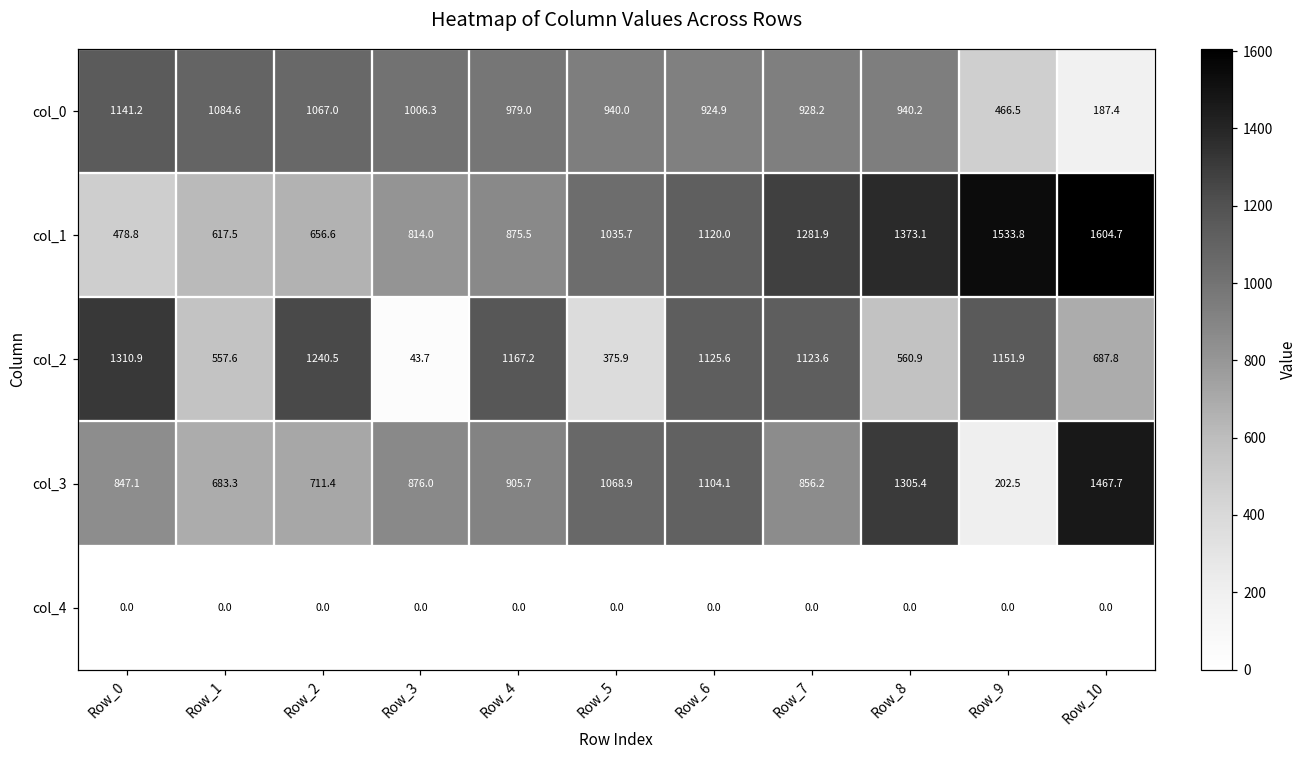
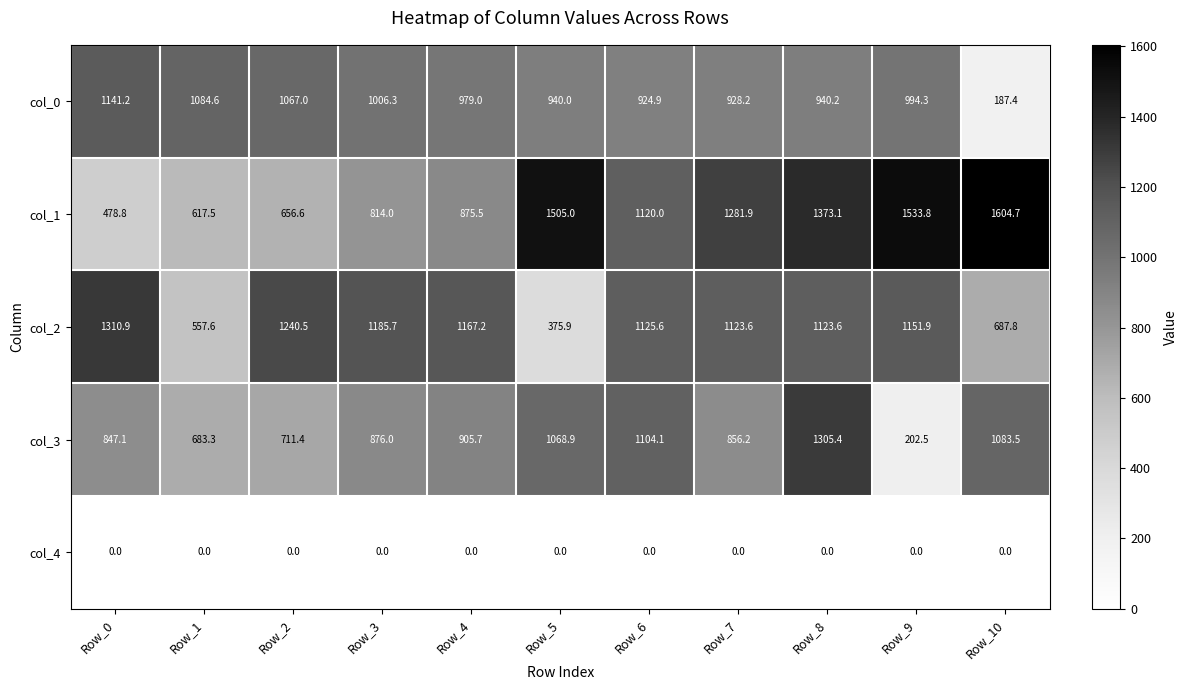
  {
    "col_0": {
      "Row_0": 1141.2,
      "Row_1": 1084.6,
      "Row_2": 1067.0,
      "Row_3": 1006.3,
      "Row_4": 979.0,
      "Row_5": 940.0,
      "Row_6": 924.9,
      "Row_7": 928.2,
      "Row_8": 940.2,
-     "Row_9": 466.5,
+     "Row_9": 994.3,
      "Row_10": 187.4
    },
    "col_1": {
      "Row_0": 478.8,
      "Row_1": 617.5,
      "Row_2": 656.6,
      "Row_3": 814.0,
      "Row_4": 875.5,
-     "Row_5": 1035.7,
+     "Row_5": 1505.0,
      "Row_6": 1120.0,
      "Row_7": 1281.9,
      "Row_8": 1373.1,
      "Row_9": 1533.8,
      "Row_10": 1604.7
    },
    "col_2": {
      "Row_0": 1310.9,
      "Row_1": 557.6,
      "Row_2": 1240.5,
-     "Row_3": 43.7,
+     "Row_3": 1185.7,
      "Row_4": 1167.2,
      "Row_5": 375.9,
      "Row_6": 1125.6,
      "Row_7": 1123.6,
-     "Row_8": 560.9,
+     "Row_8": 1123.6,
      "Row_9": 1151.9,
      "Row_10": 687.8
    },
    "col_3": {
      "Row_0": 847.1,
      "Row_1": 683.3,
      "Row_2": 711.4,
      "Row_3": 876.0,
      "Row_4": 905.7,
      "Row_5": 1068.9,
      "Row_6": 1104.1,
      "Row_7": 856.2,
      "Row_8": 1305.4,
      "Row_9": 202.5,
-     "Row_10": 1467.7
+     "Row_10": 1083.5
    },
    "col_4": {
      "Row_0": 0.0,
      "Row_1": 0.0,
      "Row_2": 0.0,
      "Row_3": 0.0,
      "Row_4": 0.0,
      "Row_5": 0.0,
      "Row_6": 0.0,
      "Row_7": 0.0,
      "Row_8": 0.0,
      "Row_9": 0.0,
      "Row_10": 0.0
    }
  }
